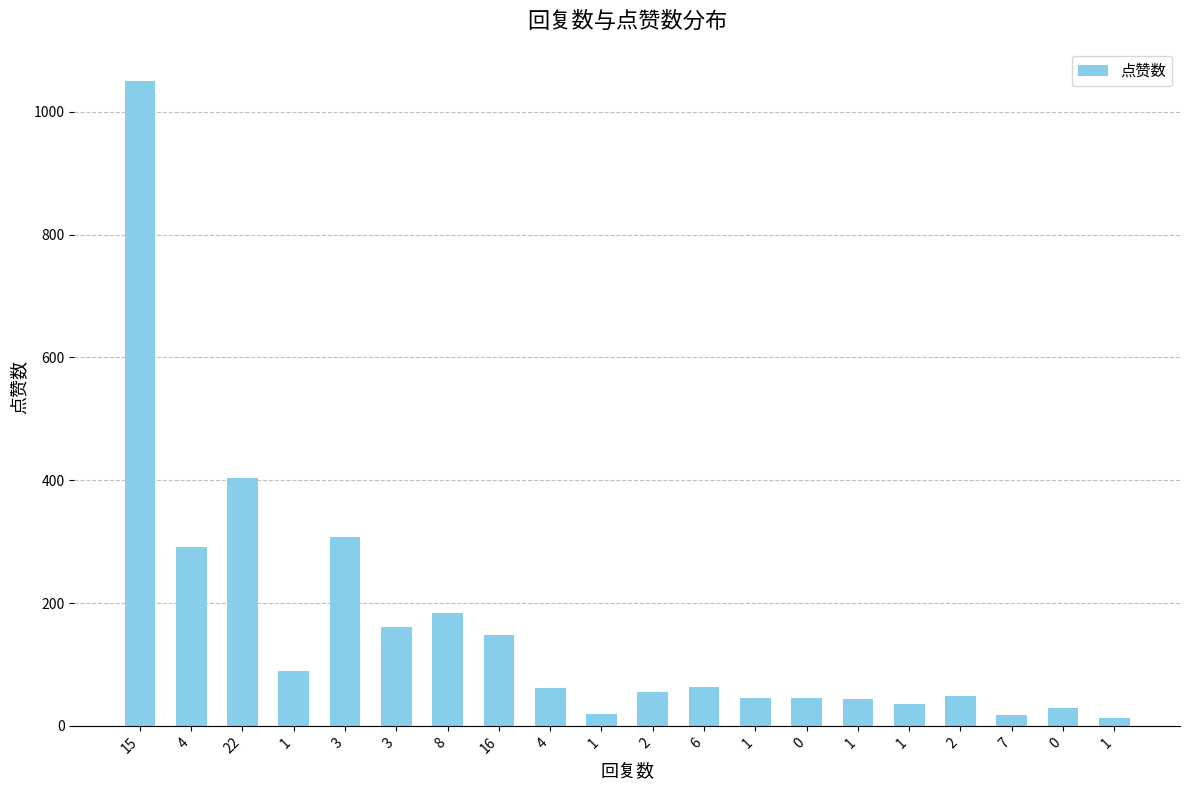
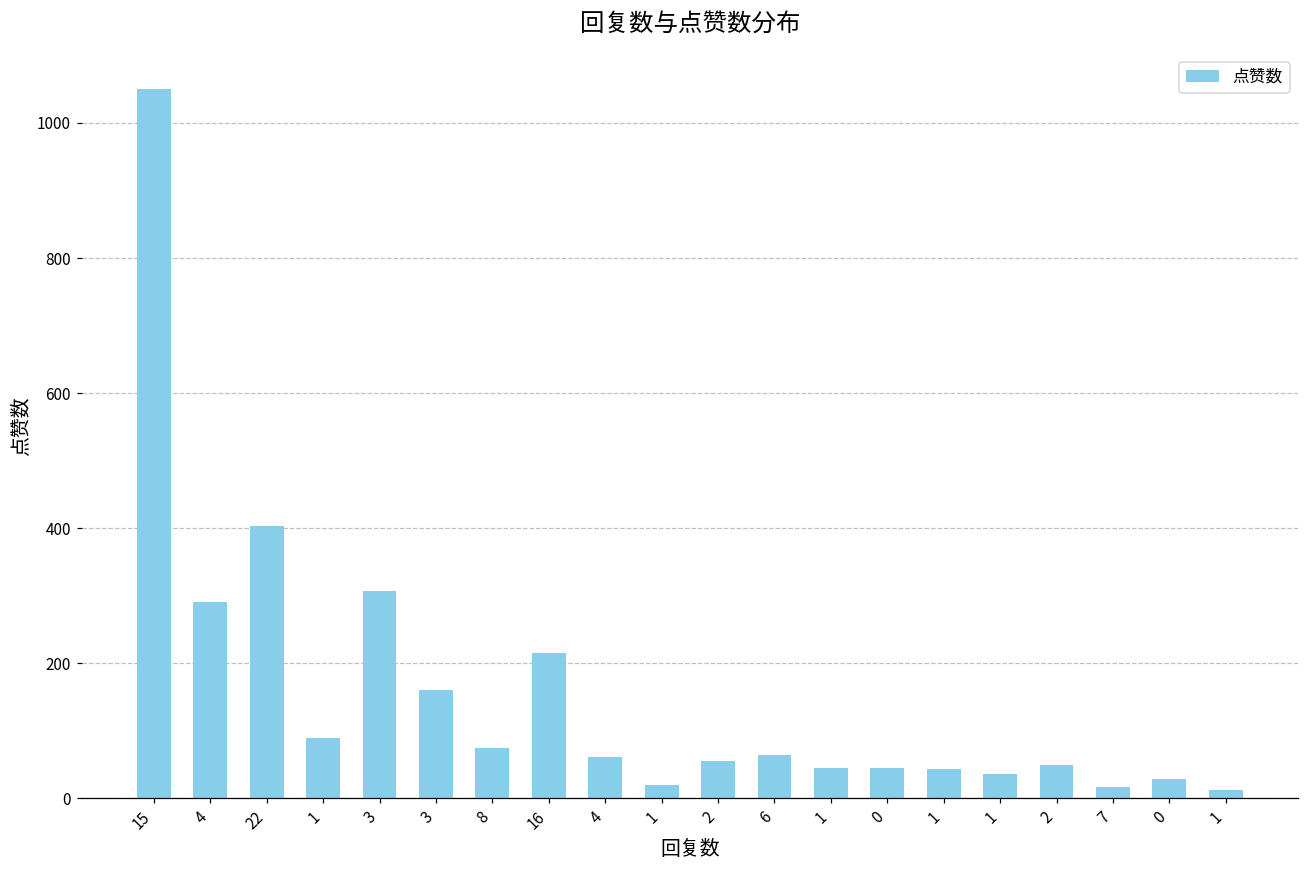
  {
    "15": 1050,
    "22": 400,
-   "8": 180,
-   "16": 150,
+   "8": 70,
+   "16": 220,
    "6": 60,
    "7": 20
  }
